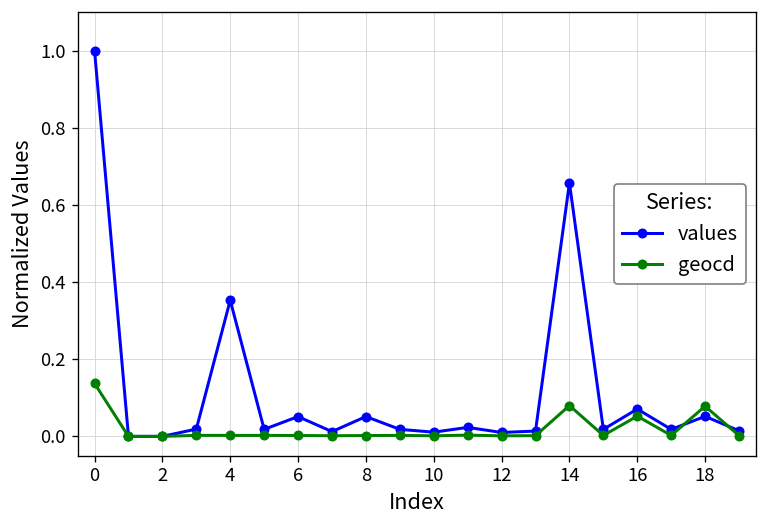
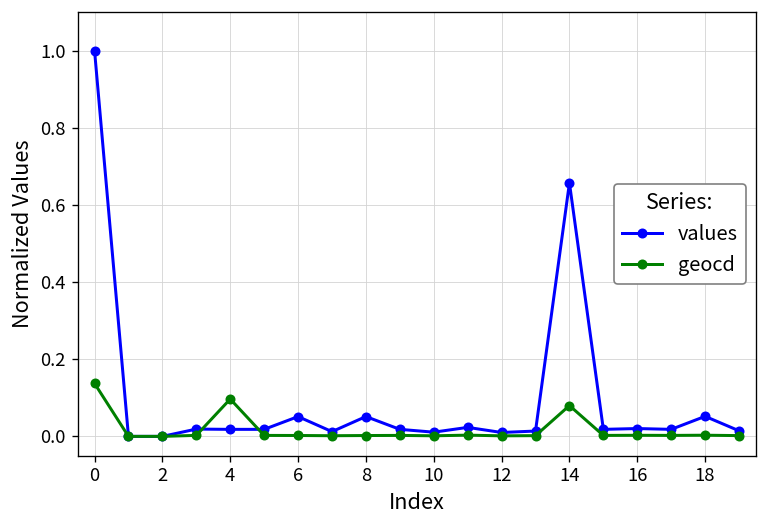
  {
    "values": {
      "0": 1.00,
-     "4": 0.35,
+     "4": 0.02,
      "6": 0.05,
      "8": 0.05,
      "10": 0.01,
      "12": 0.01,
      "14": 0.66,
-     "16": 0.07,
+     "16": 0.02,
      "18": 0.05
    },
    "geocd": {
      "0": 0.14,
-     "4": 0.00,
+     "4": 0.10,
      "6": 0.00,
      "8": 0.00,
      "10": 0.00,
      "12": 0.00,
      "14": 0.08,
-     "16": 0.05,
-     "18": 0.08
+     "16": 0.00,
+     "18": 0.00
    }
  }
